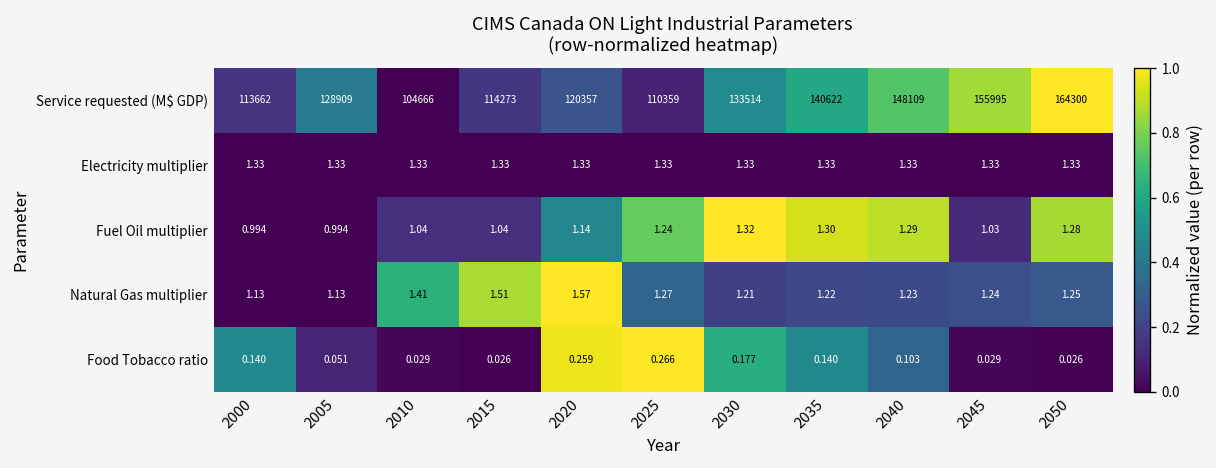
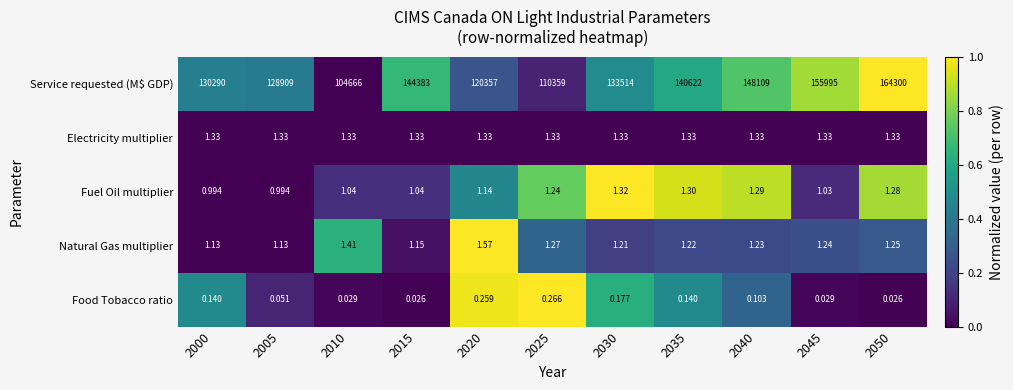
  {
    "Service requested (M$ GDP)": {
-     "2000": 113662,
+     "2000": 130290,
      "2005": 128909,
      "2010": 104666,
-     "2015": 114273,
+     "2015": 144383,
      "2020": 120357,
      "2025": 110359,
      "2030": 133514,
      "2035": 140622,
      "2040": 148109,
      "2045": 155995,
      "2050": 164300
    },
    "Electricity multiplier": {
      "2000": 1.33,
      "2005": 1.33,
      "2010": 1.33,
      "2015": 1.33,
      "2020": 1.33,
      "2025": 1.33,
      "2030": 1.33,
      "2035": 1.33,
      "2040": 1.33,
      "2045": 1.33,
      "2050": 1.33
    },
    "Fuel Oil multiplier": {
      "2000": 0.994,
      "2005": 0.994,
      "2010": 1.04,
      "2015": 1.04,
      "2020": 1.14,
      "2025": 1.24,
      "2030": 1.32,
      "2035": 1.30,
      "2040": 1.29,
      "2045": 1.03,
      "2050": 1.28
    },
    "Natural Gas multiplier": {
      "2000": 1.13,
      "2005": 1.13,
      "2010": 1.41,
-     "2015": 1.51,
+     "2015": 1.15,
      "2020": 1.57,
      "2025": 1.27,
      "2030": 1.21,
      "2035": 1.22,
      "2040": 1.23,
      "2045": 1.24,
      "2050": 1.25
    },
    "Food Tobacco ratio": {
      "2000": 0.140,
      "2005": 0.051,
      "2010": 0.029,
      "2015": 0.026,
      "2020": 0.259,
      "2025": 0.266,
      "2030": 0.177,
      "2035": 0.140,
      "2040": 0.103,
      "2045": 0.029,
      "2050": 0.026
    }
  }
